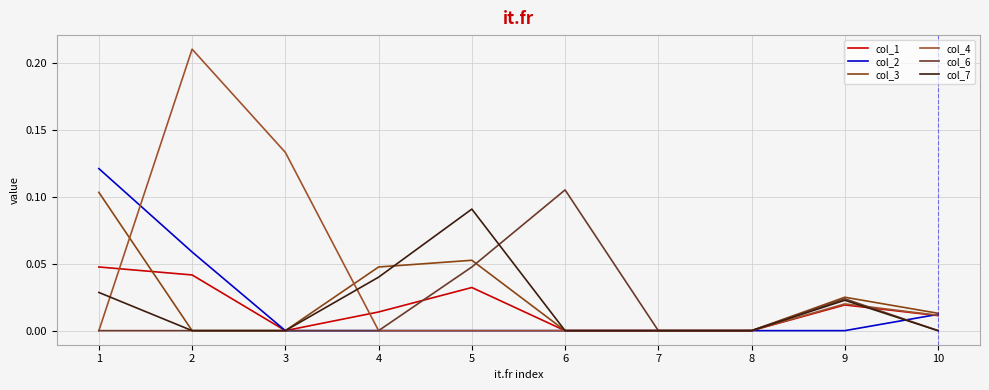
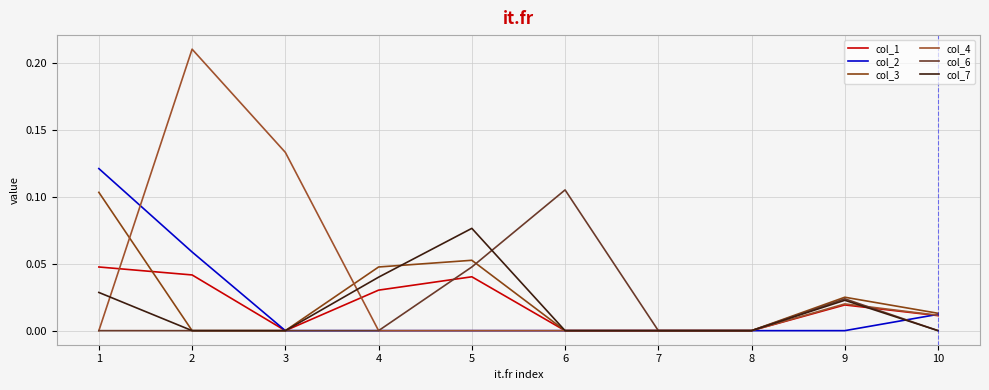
  {
    "col_1": {
      "1": 0.048,
      "2": 0.042,
-     "4": 0.014,
-     "5": 0.032
+     "4": 0.030,
+     "5": 0.040
    },
    "col_2": {
      "1": 0.121,
      "2": 0.059,
      "9": 0.000
    },
    "col_7": {
      "1": 0.029,
      "4": 0.040,
-     "5": 0.091
+     "5": 0.077
    }
  }
